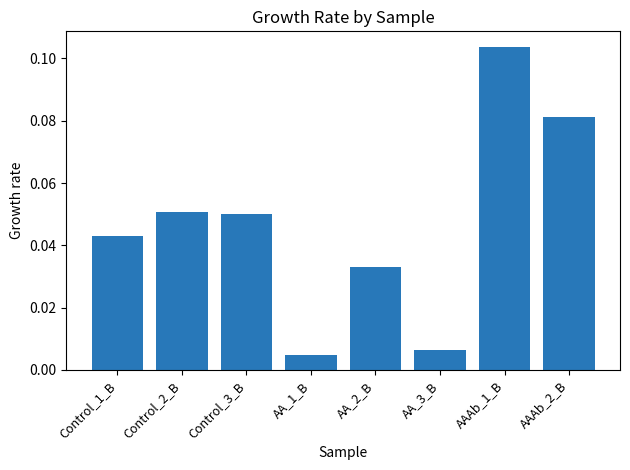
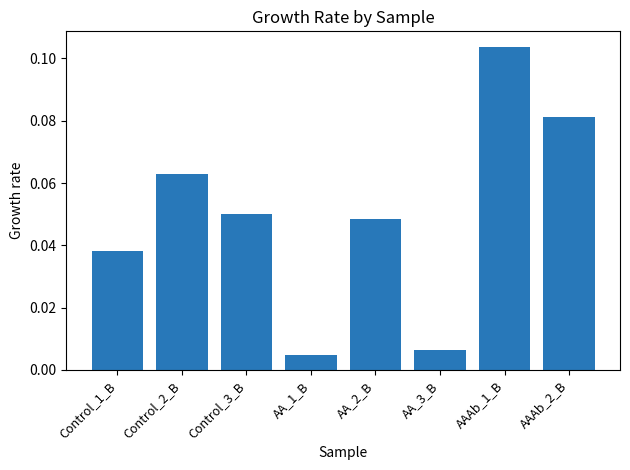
  {
-   "Control_1_B": 0.043,
-   "Control_2_B": 0.051,
+   "Control_1_B": 0.038,
+   "Control_2_B": 0.063,
    "Control_3_B": 0.050,
    "AA_1_B": 0.005,
-   "AA_2_B": 0.033,
+   "AA_2_B": 0.049,
    "AA_3_B": 0.007,
    "AAAb_1_B": 0.104,
    "AAAb_2_B": 0.081
  }
